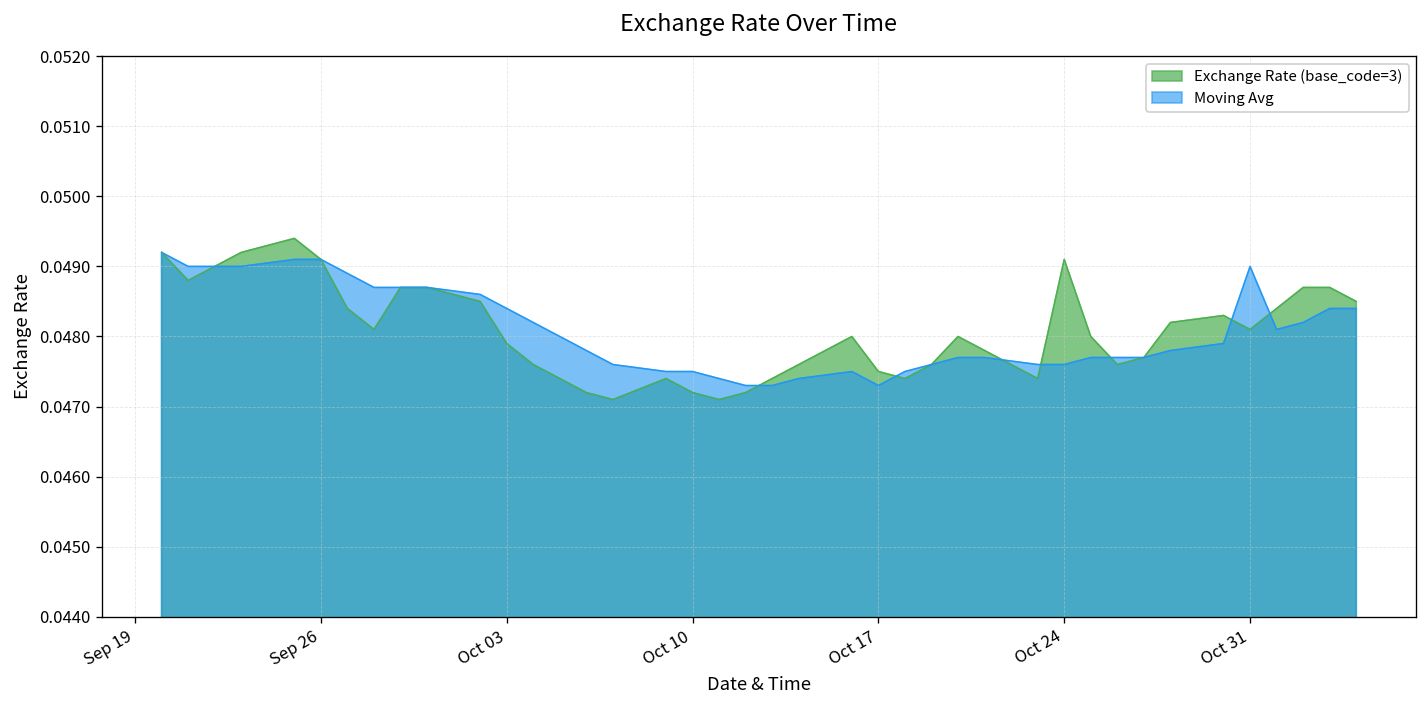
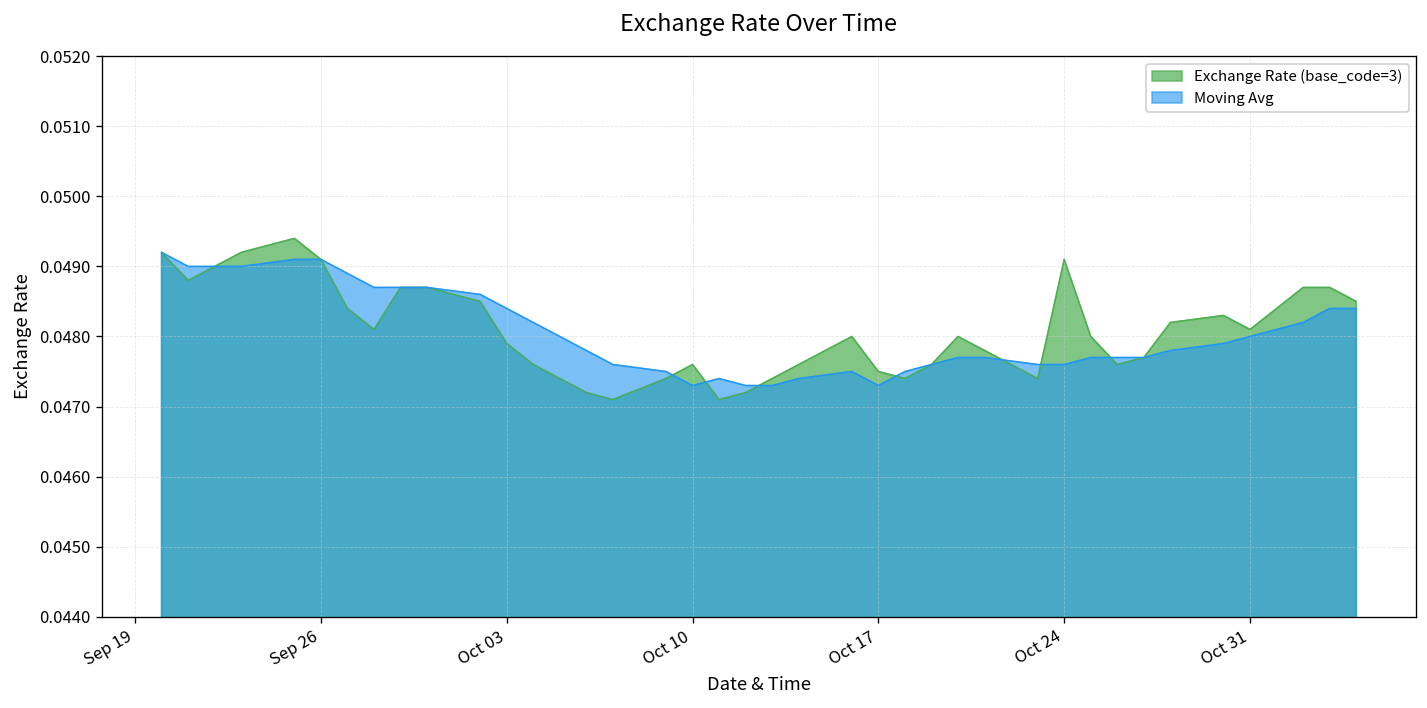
  {
    "Exchange Rate (base_code=3)": {
      "Oct 03": 0.0479,
-     "Oct 10": 0.0472,
+     "Oct 10": 0.0476,
      "Oct 17": 0.0475,
      "Oct 24": 0.0491,
      "Oct 31": 0.0481
    },
    "Moving Avg": {
      "Oct 03": 0.0484,
-     "Oct 10": 0.0475,
+     "Oct 10": 0.0473,
      "Oct 17": 0.0473,
      "Oct 24": 0.0476,
-     "Oct 31": 0.049
+     "Oct 31": 0.048
    }
  }
